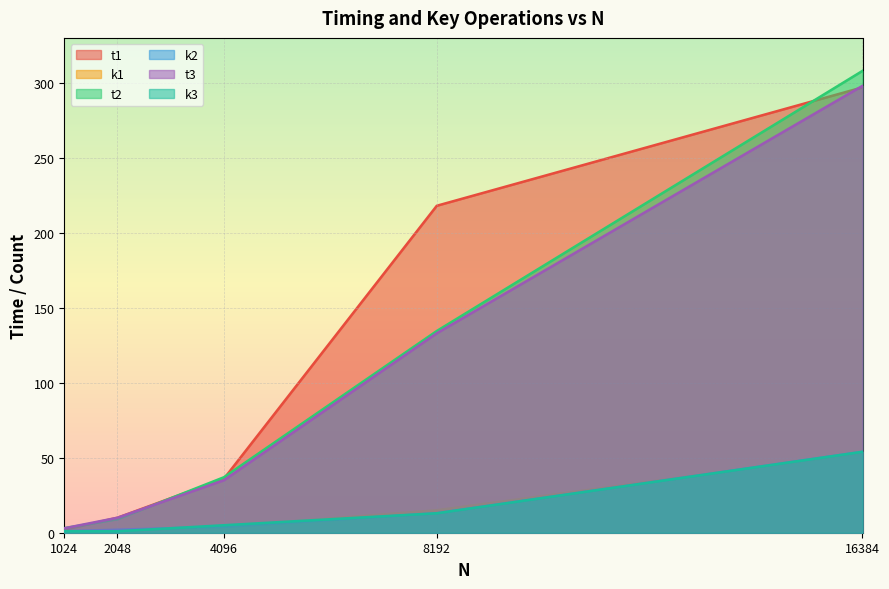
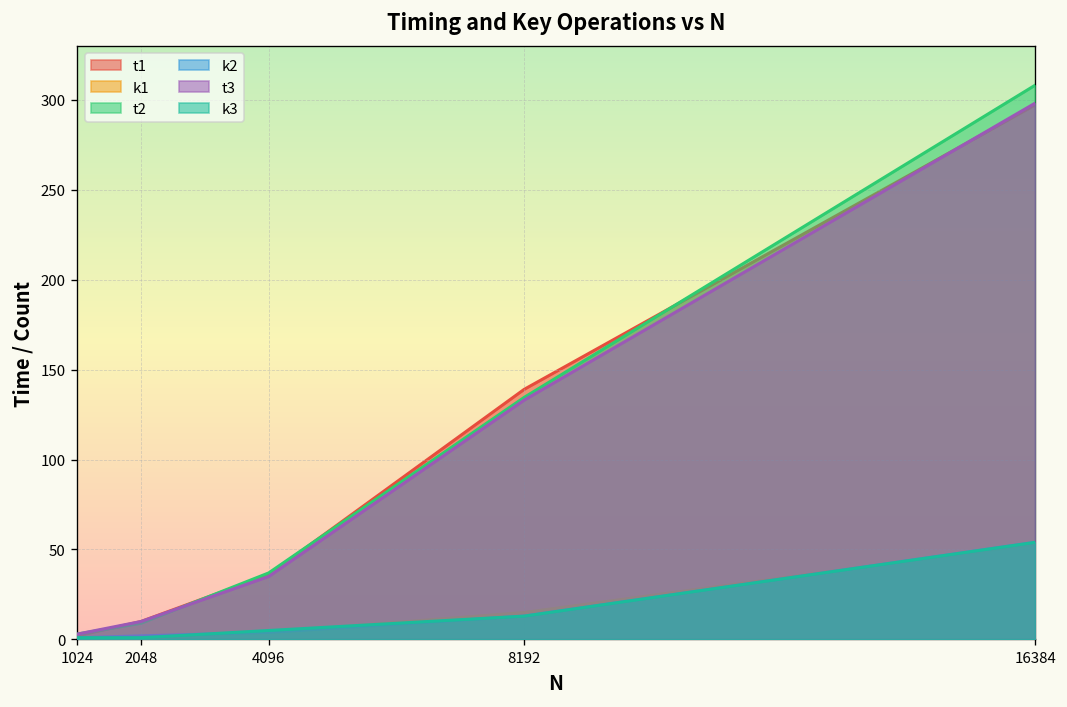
  {
    "t1": {
-     "8192": 218
+     "8192": 139
    },
    "k1": {
      "8192": 15
    }
  }
